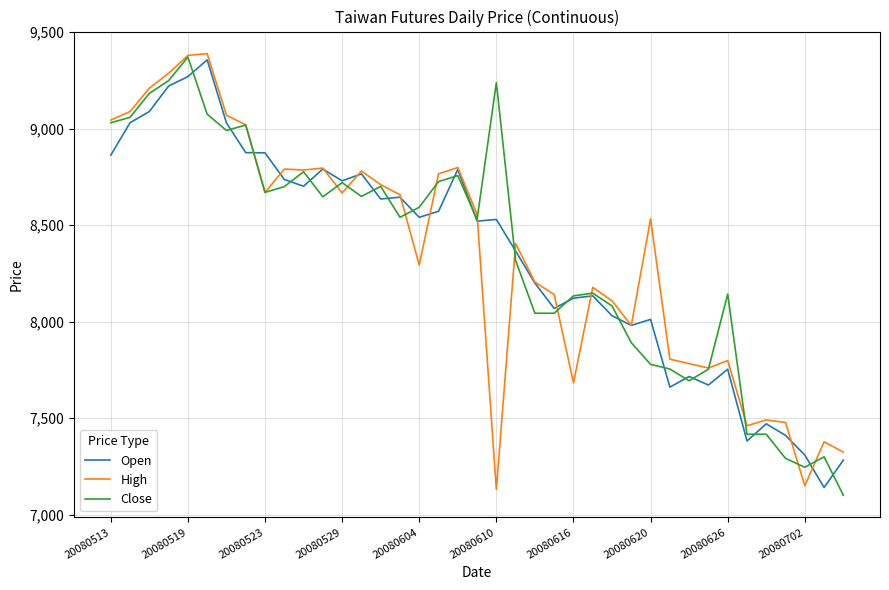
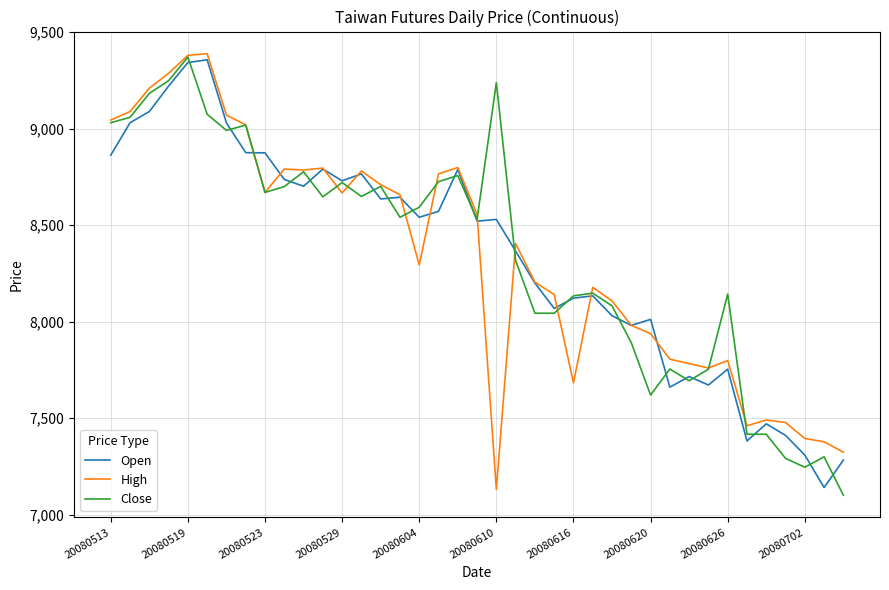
  {
    "Open": {
      "20080513": "8,860",
-     "20080519": "9,270",
+     "20080519": "9,340",
      "20080523": "8,870",
      "20080604": "8,540",
      "20080610": "8,530",
      "20080620": "8,010",
      "20080626": "7,750",
      "20080702": "7,310"
    },
    "High": {
      "20080513": "9,040",
      "20080529": "8,670",
      "20080604": "8,290",
      "20080610": "7,130",
      "20080616": "7,680",
-     "20080620": "8,530",
+     "20080620": "7,940",
      "20080626": "7,800",
-     "20080702": "7,150"
+     "20080702": "7,390"
    },
    "Close": {
      "20080513": "9,030",
      "20080604": "8,590",
      "20080610": "9,240",
-     "20080620": "7,780",
+     "20080620": "7,620",
      "20080626": "8,140",
      "20080702": "7,250"
    }
  }
